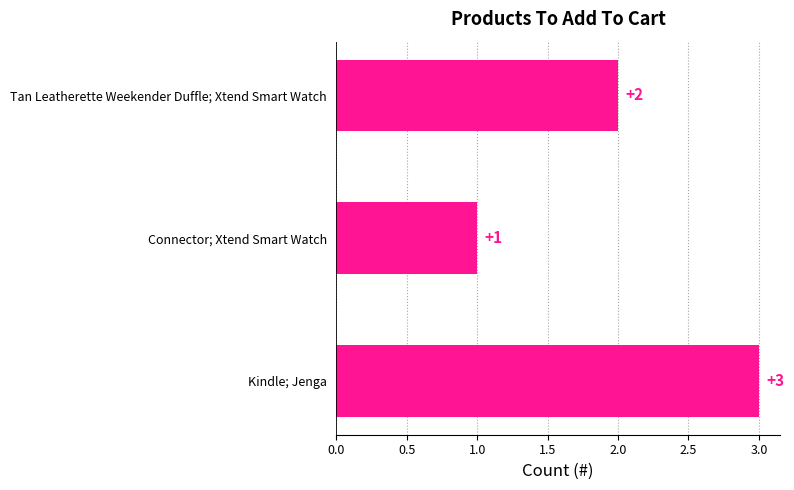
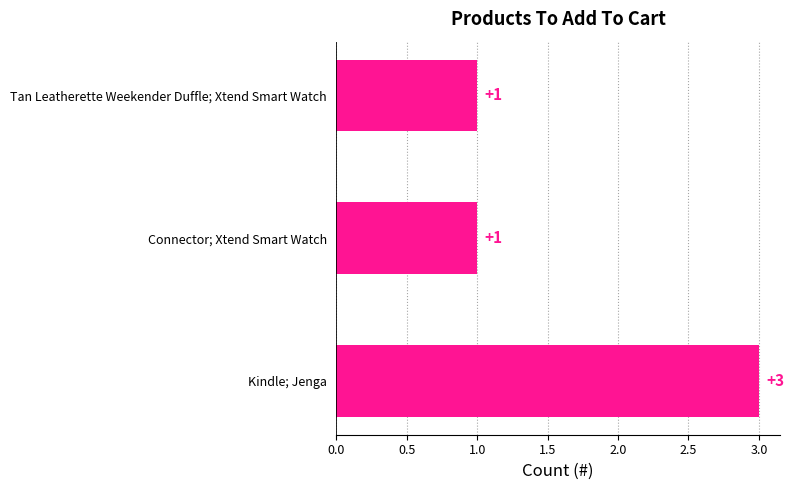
  {
-   "Tan Leatherette Weekender Duffle; Xtend Smart Watch": "+2",
+   "Tan Leatherette Weekender Duffle; Xtend Smart Watch": "+1",
    "Connector; Xtend Smart Watch": "+1",
    "Kindle; Jenga": "+3"
  }
